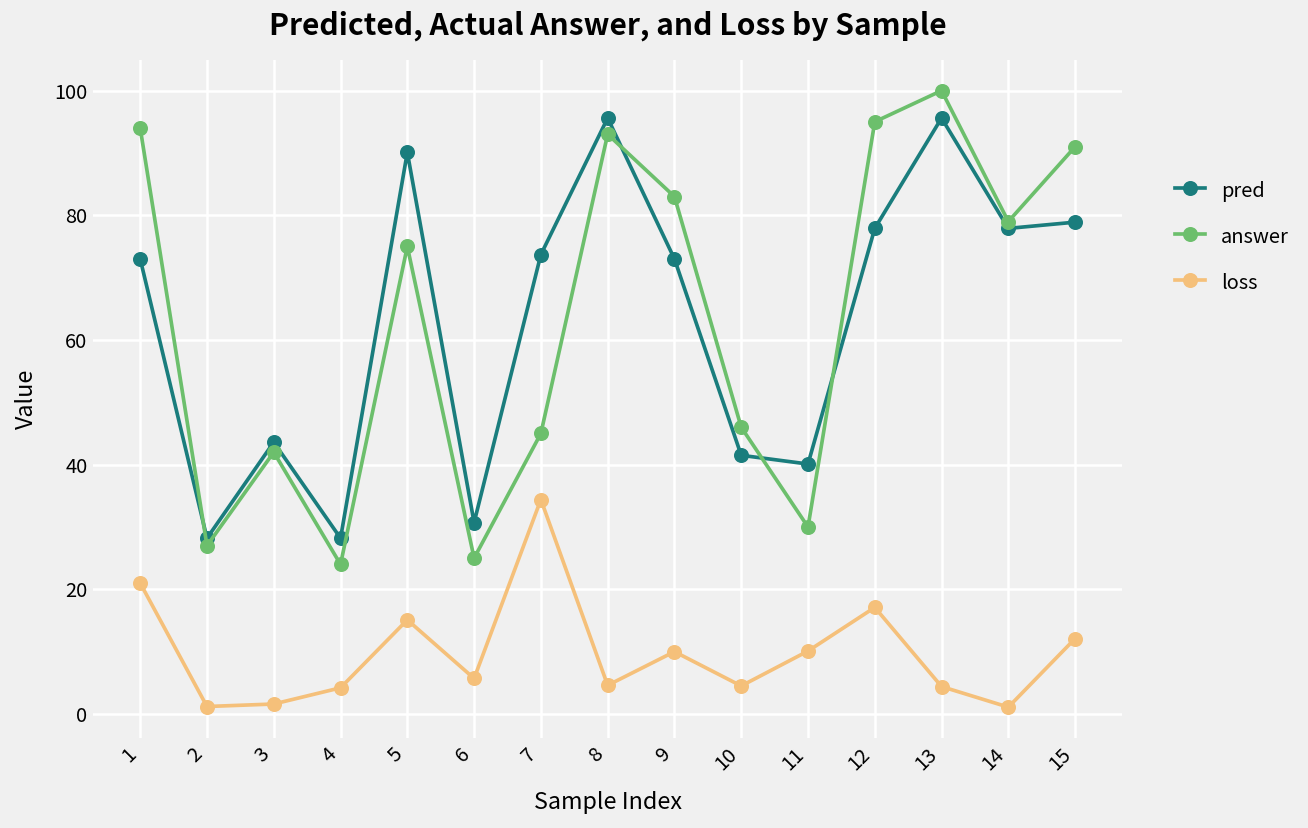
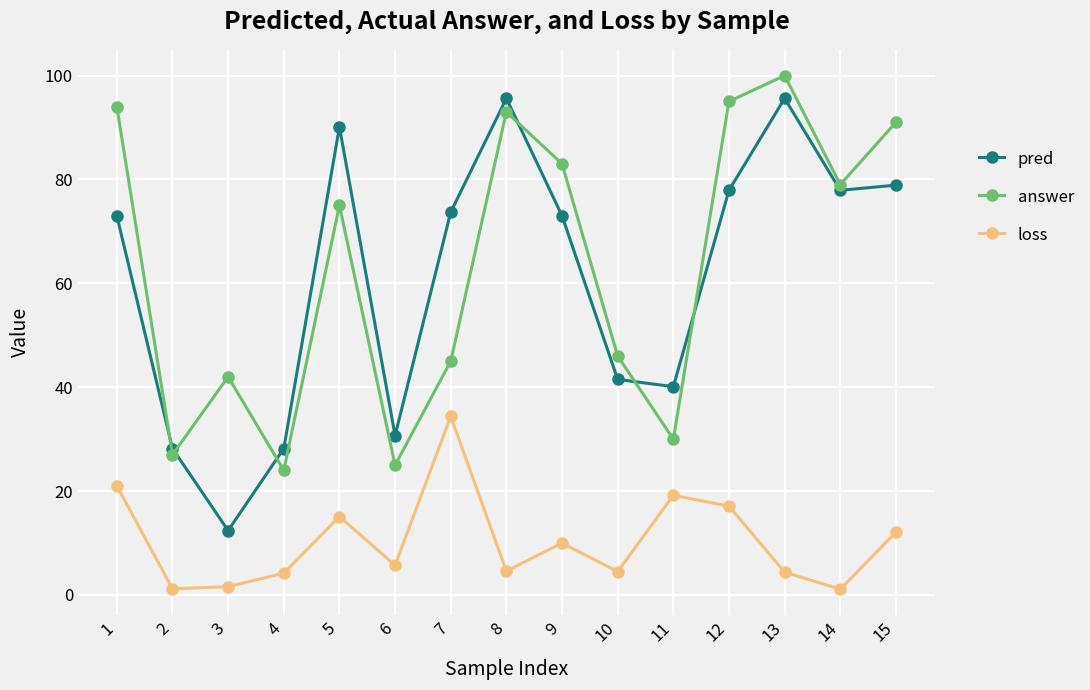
  {
    "pred": {
      "1": 73,
      "2": 28,
-     "3": 44,
+     "3": 12,
      "4": 28,
      "5": 90,
      "6": 31,
      "7": 74,
      "8": 96,
      "9": 73,
      "10": 42,
      "11": 40,
      "12": 78,
      "13": 96,
      "14": 78,
      "15": 79
    },
    "answer": {
      "1": 94,
      "2": 27,
      "3": 42,
      "4": 24,
      "5": 75,
      "6": 25,
      "7": 45,
      "8": 93,
      "9": 83,
      "10": 46,
      "11": 30,
      "12": 95,
      "13": 100,
      "14": 79,
      "15": 91
    },
    "loss": {
      "1": 21,
      "2": 1,
      "3": 2,
      "4": 4,
      "5": 15,
      "6": 6,
      "7": 34,
      "8": 5,
      "9": 10,
      "10": 5,
-     "11": 10,
+     "11": 19,
      "12": 17,
      "13": 4,
      "14": 1,
      "15": 12
    }
  }
